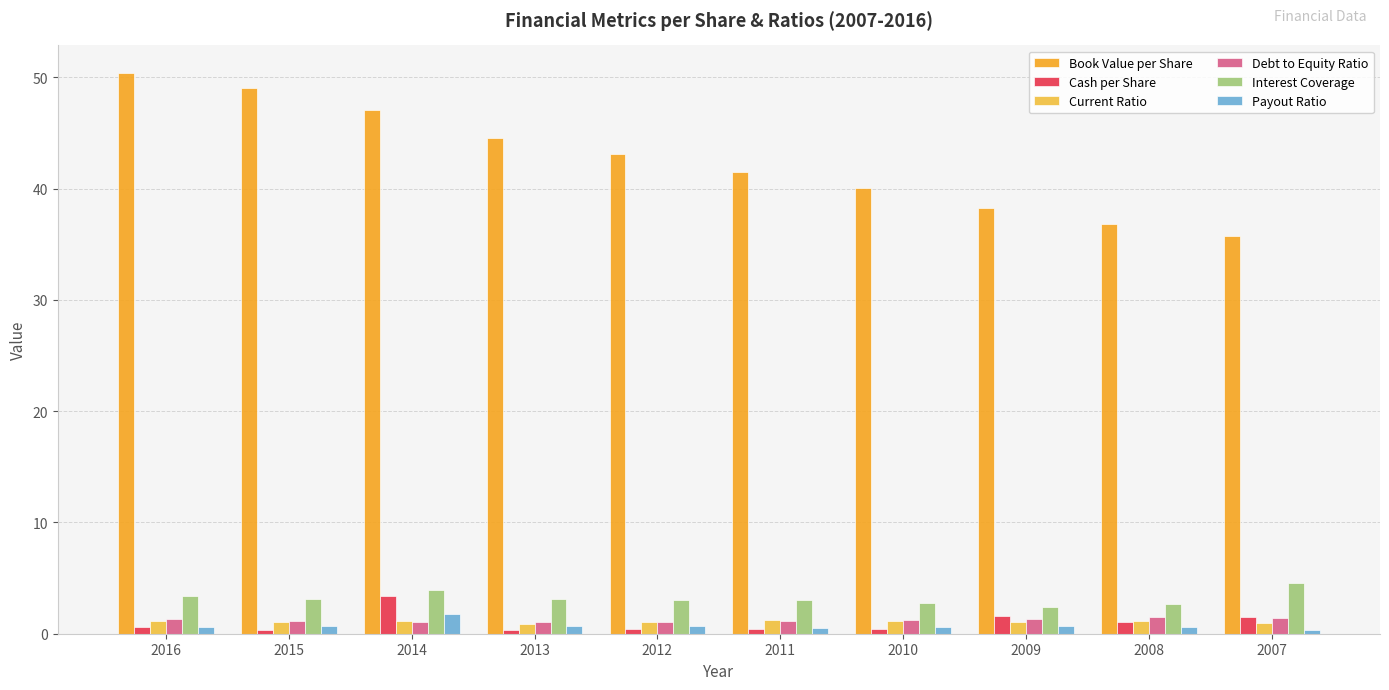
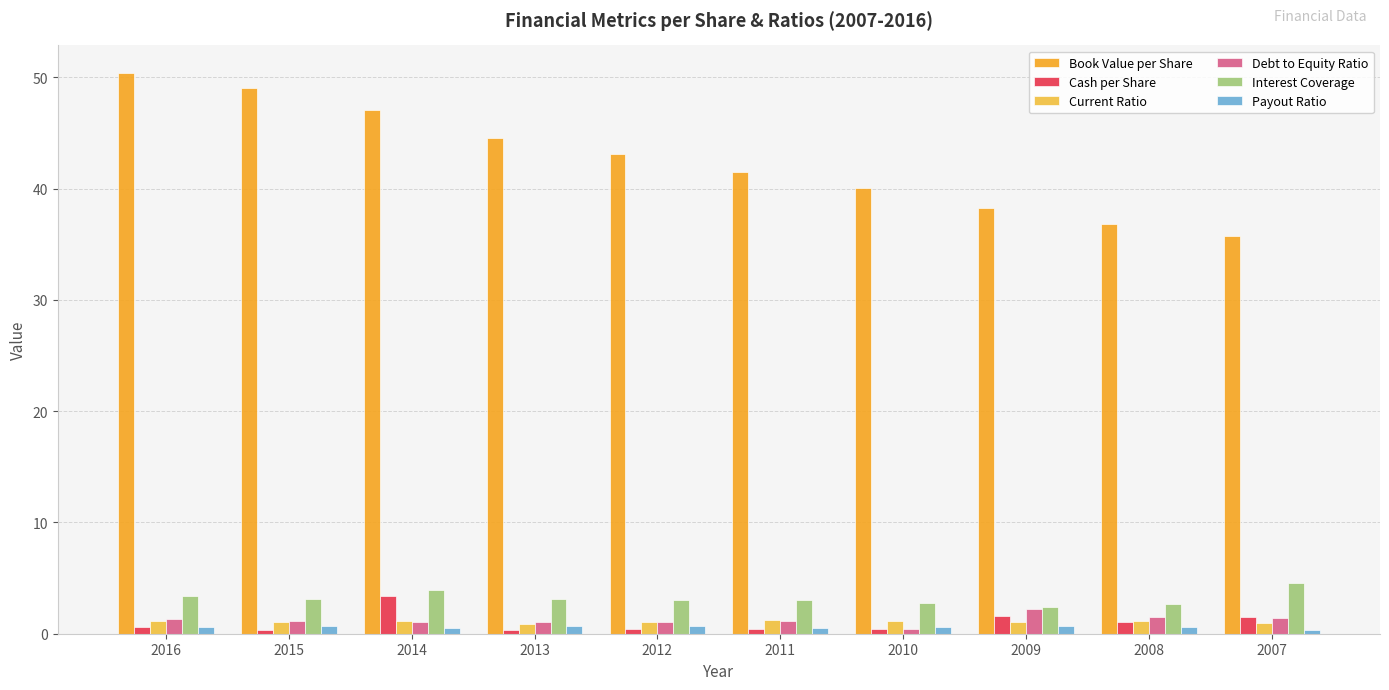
  {
    "Cash per Share": {
      "2016": 0.6,
      "2015": 0.3,
      "2014": 3.4,
      "2013": 0.3,
      "2012": 0.4,
      "2011": 0.4,
      "2010": 0.4,
      "2009": 1.6,
      "2008": 1.1,
      "2007": 1.5
    },
    "Debt to Equity Ratio": {
      "2016": 1.3,
      "2015": 1.1,
      "2014": 1.1,
      "2013": 1.0,
      "2012": 1.1,
      "2011": 1.2,
-     "2010": 1.2,
-     "2009": 1.3,
+     "2010": 0.5,
+     "2009": 2.3,
      "2008": 1.5,
      "2007": 1.5
    },
    "Interest Coverage": {
      "2016": 3.4,
      "2015": 3.1,
      "2014": 4.0,
      "2013": 3.1,
      "2012": 3.0,
      "2011": 3.0,
      "2010": 2.7,
      "2009": 2.4,
      "2008": 2.7,
      "2007": 4.6
    },
    "Payout Ratio": {
      "2016": 0.6,
      "2015": 0.7,
-     "2014": 1.7,
+     "2014": 0.5,
      "2013": 0.7,
      "2012": 0.7,
      "2011": 0.6,
      "2010": 0.6,
      "2009": 0.7,
      "2008": 0.6,
      "2007": 0.4
    }
  }
